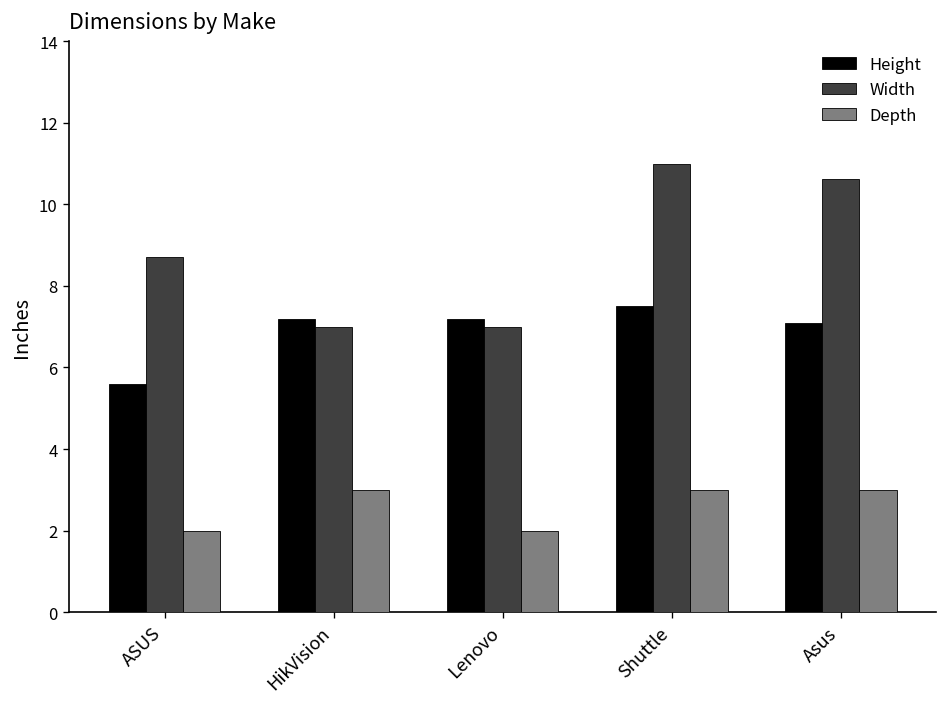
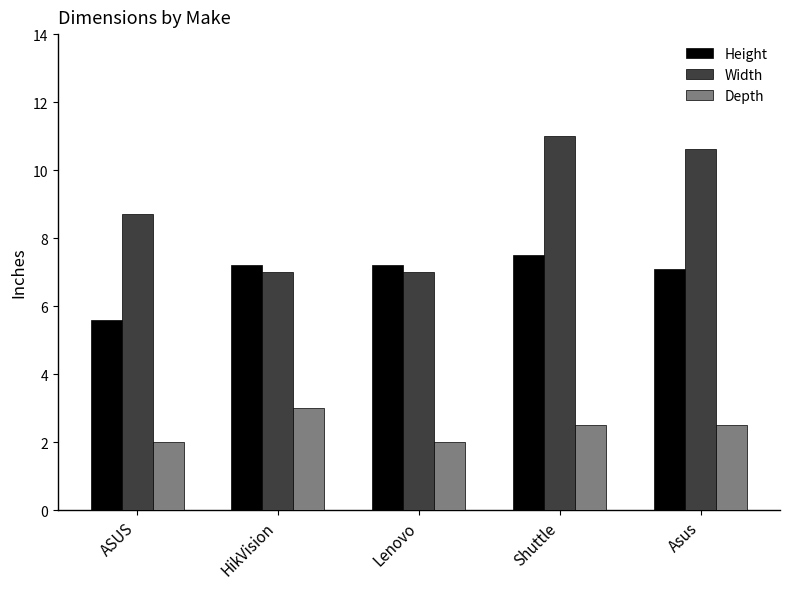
  {
    "Height": {
      "ASUS": 5.6,
      "HikVision": 7.2,
      "Lenovo": 7.2,
      "Shuttle": 7.5,
      "Asus": 7.1
    },
    "Width": {
      "ASUS": 8.7,
      "HikVision": 7.0,
      "Lenovo": 7.0,
      "Shuttle": 11.0,
      "Asus": 10.6
    },
    "Depth": {
      "ASUS": 2.0,
      "HikVision": 3.0,
      "Lenovo": 2.0,
-     "Shuttle": 3.0,
-     "Asus": 3.0
+     "Shuttle": 2.5,
+     "Asus": 2.5
    }
  }
